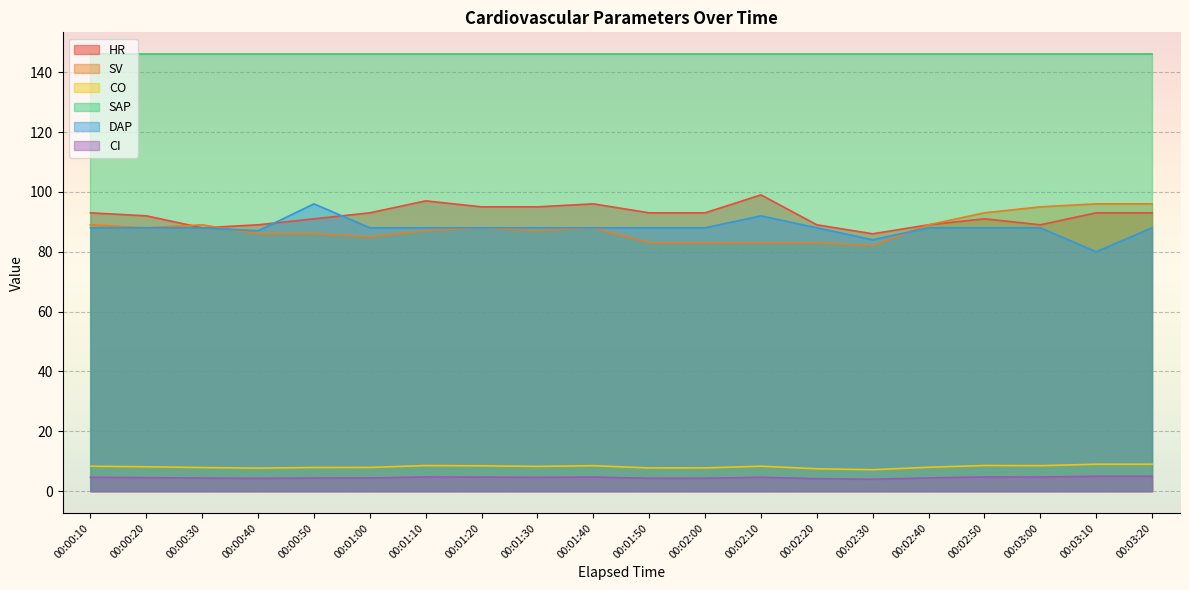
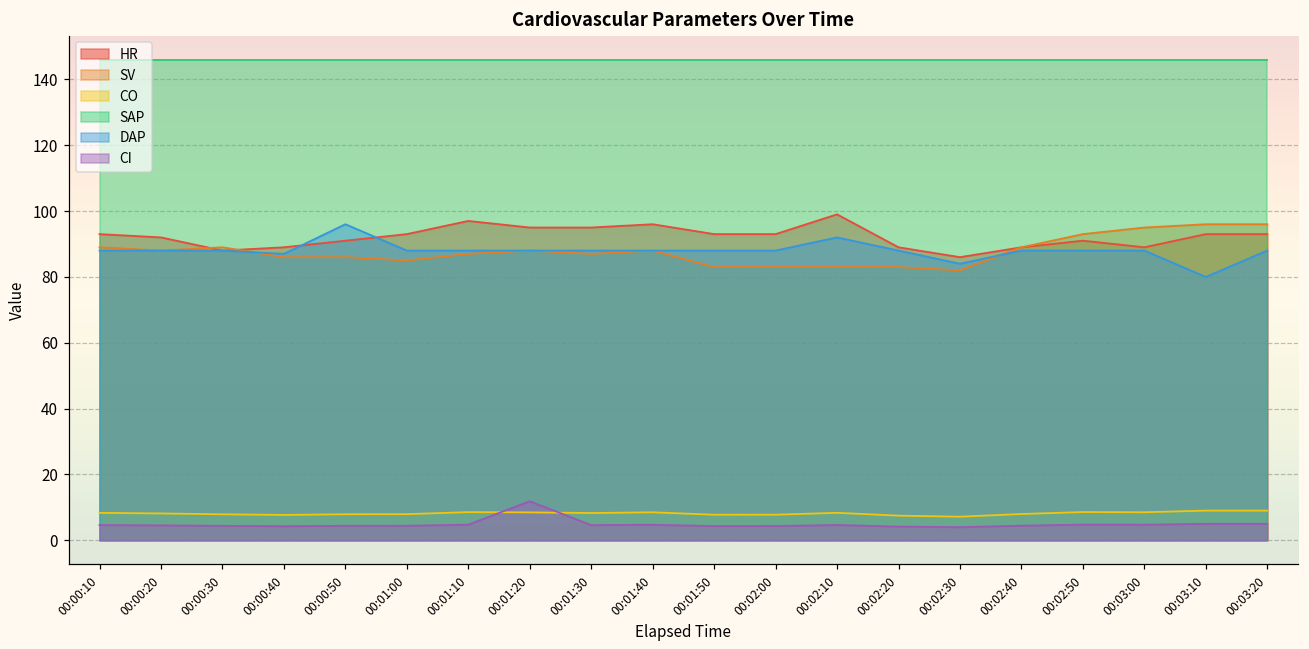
  {
    "SAP": {
      "00:00:20": 146,
      "00:00:30": 146,
      "00:00:40": 146,
      "00:00:50": 146,
      "00:01:00": 146,
      "00:01:10": 146,
      "00:01:20": 146,
      "00:01:30": 146,
      "00:01:40": 146,
      "00:01:50": 146,
      "00:02:00": 146,
      "00:02:10": 146,
      "00:02:20": 146,
      "00:02:30": 146,
      "00:02:40": 146,
      "00:02:50": 146,
      "00:03:00": 146,
      "00:03:10": 146,
      "00:03:20": 146
    },
    "DAP": {
      "00:00:10": 88,
      "00:00:40": 87,
      "00:00:50": 96,
      "00:01:00": 88,
      "00:01:10": 88,
      "00:01:30": 88,
      "00:01:50": 88,
      "00:02:00": 88,
      "00:02:10": 92,
      "00:02:20": 88,
      "00:02:30": 84,
      "00:02:40": 88,
      "00:02:50": 88,
      "00:03:00": 88,
      "00:03:10": 80,
      "00:03:20": 88
    },
    "CI": {
      "00:00:10": 5,
      "00:00:20": 5,
      "00:00:30": 4,
      "00:00:40": 4,
      "00:00:50": 4,
      "00:01:00": 4,
      "00:01:10": 5,
-     "00:01:20": 5,
+     "00:01:20": 12,
      "00:01:30": 5,
      "00:01:40": 5,
      "00:01:50": 4,
      "00:02:00": 4,
      "00:02:10": 5,
      "00:02:20": 4,
      "00:02:30": 4,
      "00:02:40": 4,
      "00:02:50": 5,
      "00:03:00": 5,
      "00:03:10": 5,
      "00:03:20": 5
    }
  }
